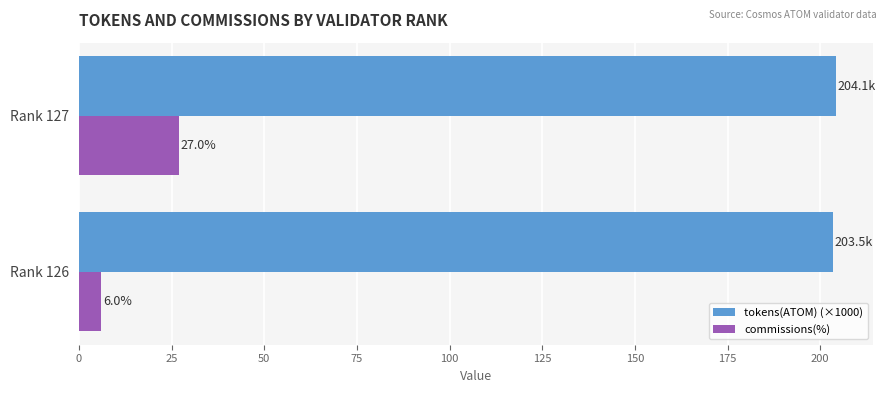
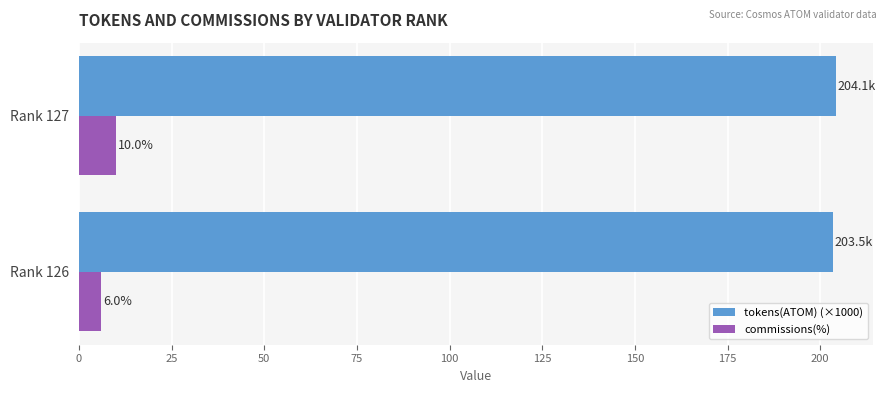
  {
    "tokens(ATOM) (×1000)": {
      "Rank 127": "204.1k",
      "Rank 126": "203.5k"
    },
    "commissions(%)": {
-     "Rank 127": "27.0%",
+     "Rank 127": "10.0%",
      "Rank 126": "6.0%"
    }
  }
